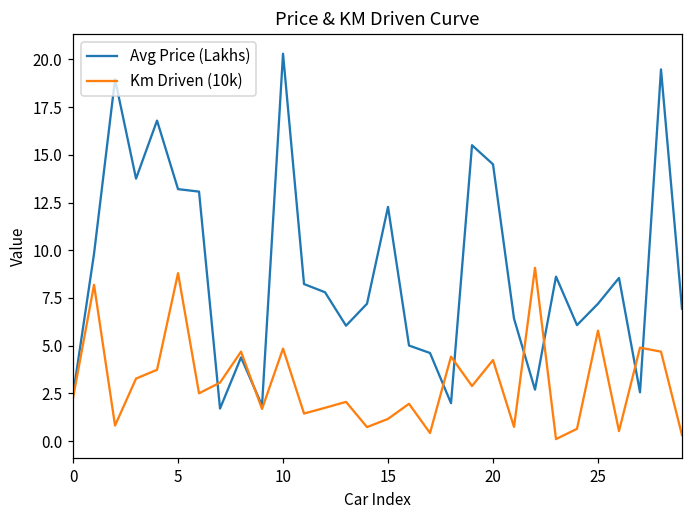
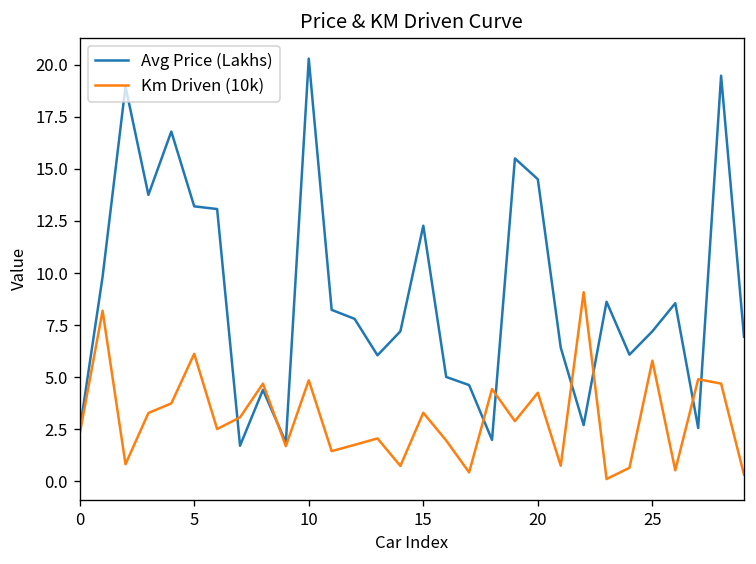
  {
    "Avg Price (Lakhs)": {
      "0": 2.4,
      "5": 13.2,
      "10": 20.3,
      "15": 12.3,
      "20": 14.5,
      "25": 7.2
    },
    "Km Driven (10k)": {
      "0": 2.3,
-     "5": 8.8,
+     "5": 6.1,
      "10": 4.9,
-     "15": 1.2,
+     "15": 3.3,
      "20": 4.3,
      "25": 5.8
    }
  }
